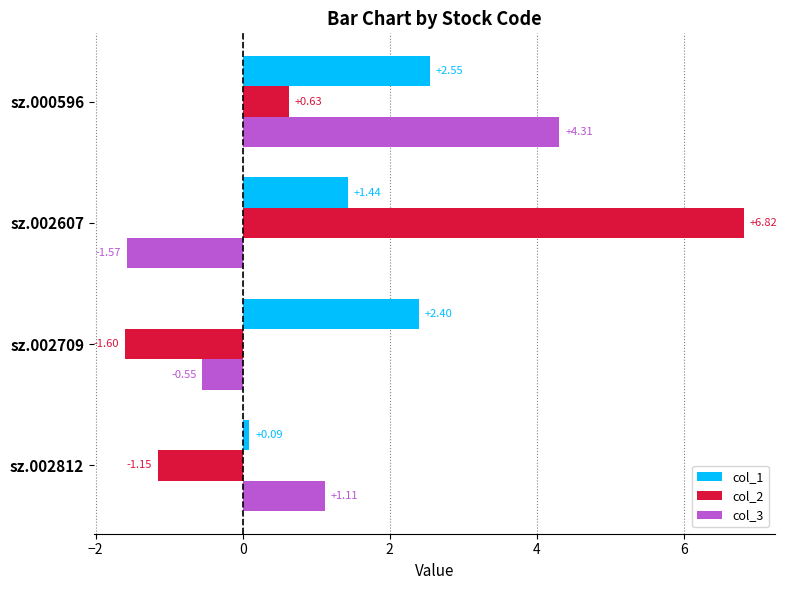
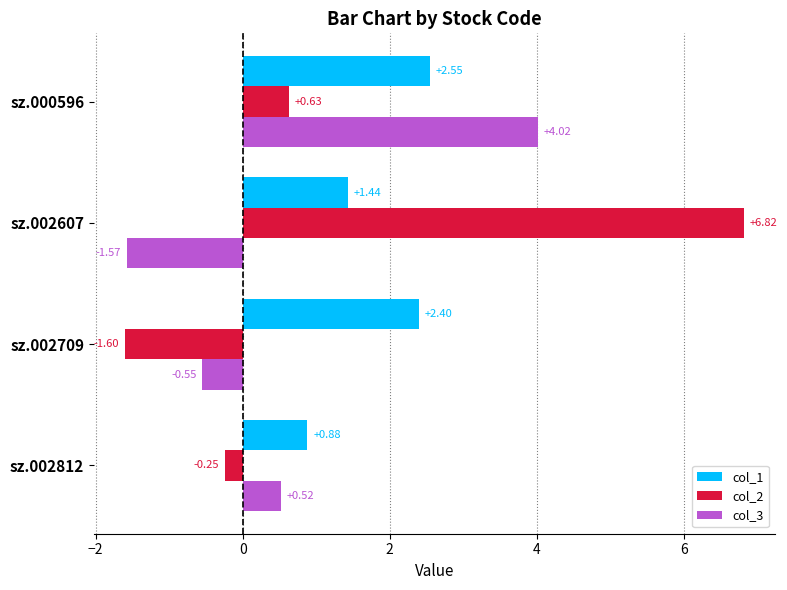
  {
    "col_1": {
      "sz.000596": "+2.55",
      "sz.002607": "+1.44",
      "sz.002709": "+2.40",
-     "sz.002812": "+0.09"
+     "sz.002812": "+0.88"
    },
    "col_2": {
      "sz.000596": "+0.63",
      "sz.002607": "+6.82",
      "sz.002709": "-1.60",
-     "sz.002812": "-1.15"
+     "sz.002812": "-0.25"
    },
    "col_3": {
-     "sz.000596": "+4.31",
+     "sz.000596": "+4.02",
      "sz.002607": "-1.57",
      "sz.002709": "-0.55",
-     "sz.002812": "+1.11"
+     "sz.002812": "+0.52"
    }
  }
